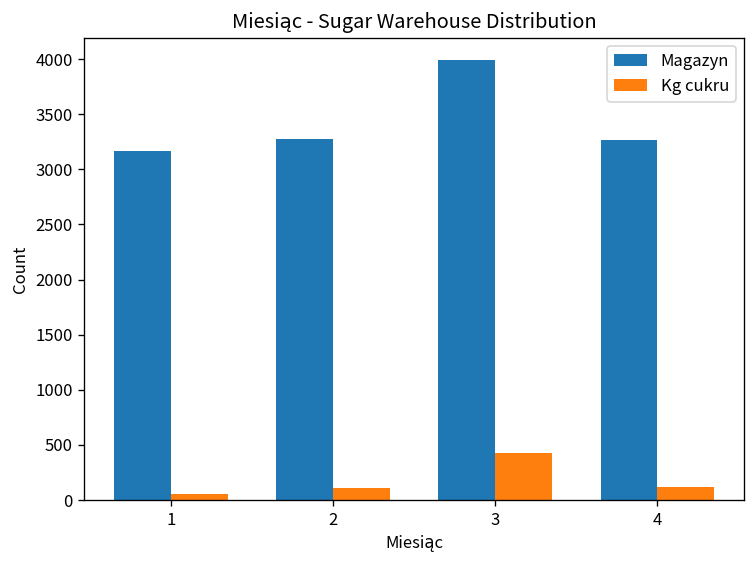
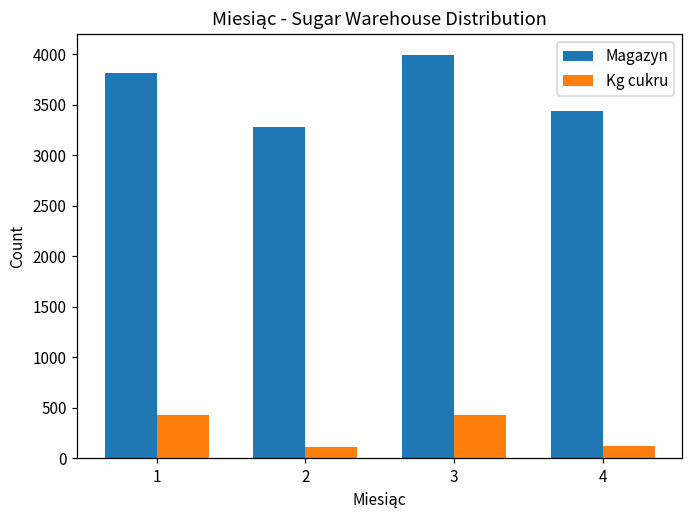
  {
    "Magazyn": {
-     "1": 3200,
+     "1": 3800,
      "2": 3300,
      "3": 4000,
-     "4": 3300
+     "4": 3400
    },
    "Kg cukru": {
-     "1": 100,
+     "1": 400,
      "2": 100,
      "3": 400,
      "4": 100
    }
  }
